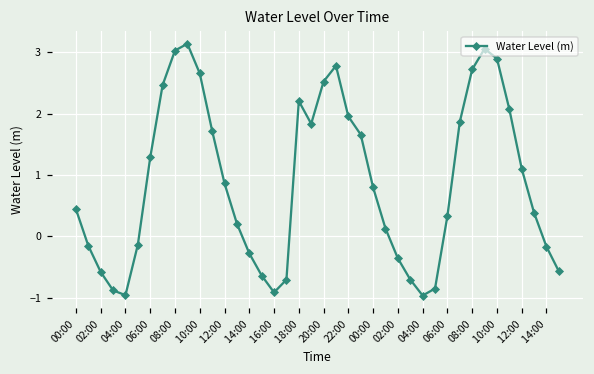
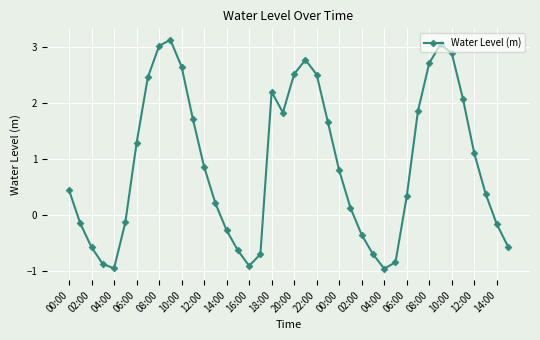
  {
    "16:00": -0.9,
    "18:00": 2.2,
    "20:00": 2.5,
-   "22:00": 2.0
+   "22:00": 2.5
  }
